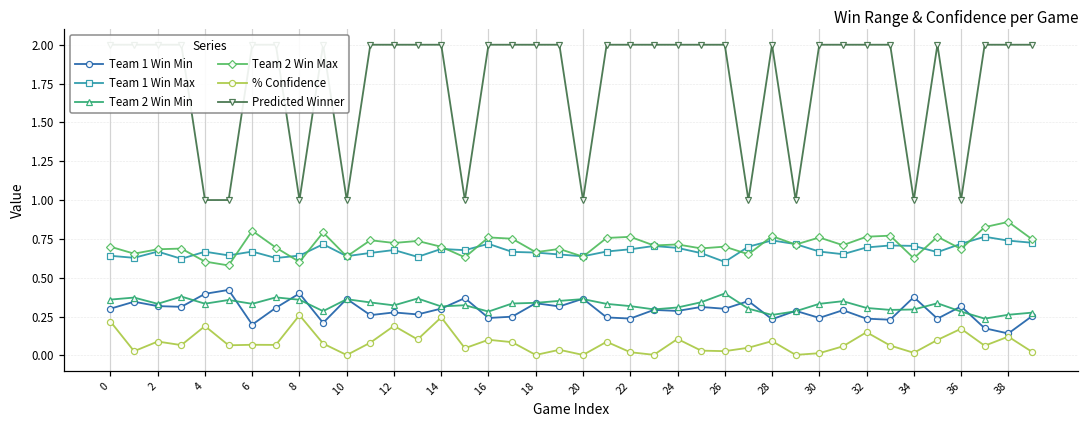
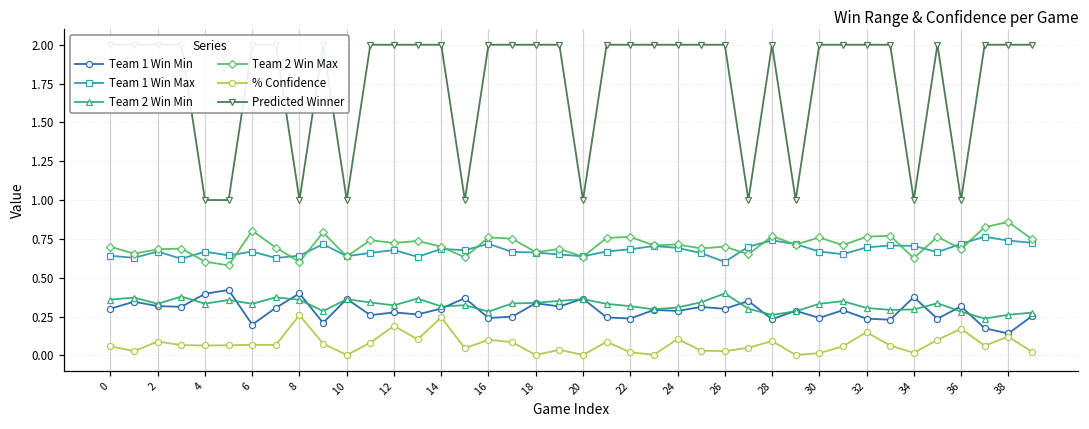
  {
    "% Confidence": {
-     "0": 0.22,
+     "0": 0.06,
      "2": 0.09,
-     "4": 0.19,
+     "4": 0.06,
      "6": 0.07,
      "8": 0.26,
      "10": 0.00,
      "12": 0.19,
      "14": 0.24,
      "16": 0.10,
      "18": 0.00,
      "20": 0.00,
      "22": 0.02,
      "24": 0.11,
      "26": 0.03,
      "28": 0.09,
      "30": 0.01,
      "32": 0.15,
      "34": 0.02,
      "36": 0.17,
      "38": 0.12
    },
    "Predicted Winner": {
      "4": 1.00,
      "8": 1.00,
      "10": 1.00,
      "12": 2.00,
      "14": 2.00,
      "16": 2.00,
      "18": 2.00,
      "20": 1.00,
      "22": 2.00,
      "24": 2.00,
      "26": 2.00,
      "28": 2.00,
      "30": 2.00,
      "32": 2.00,
      "34": 1.00,
      "36": 1.00,
      "38": 2.00
    }
  }
